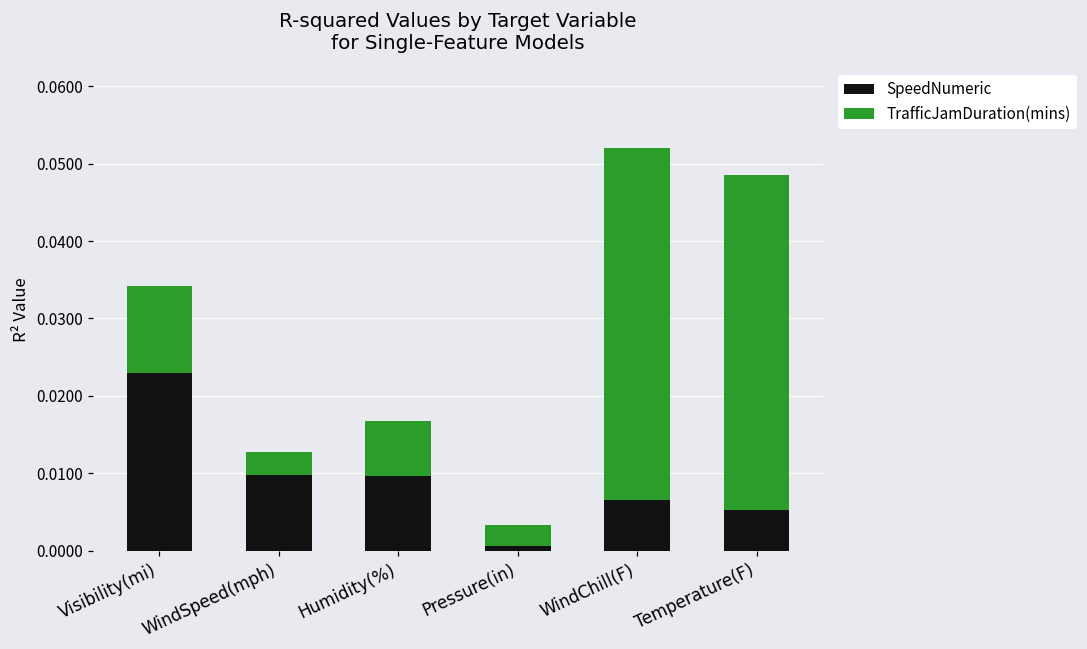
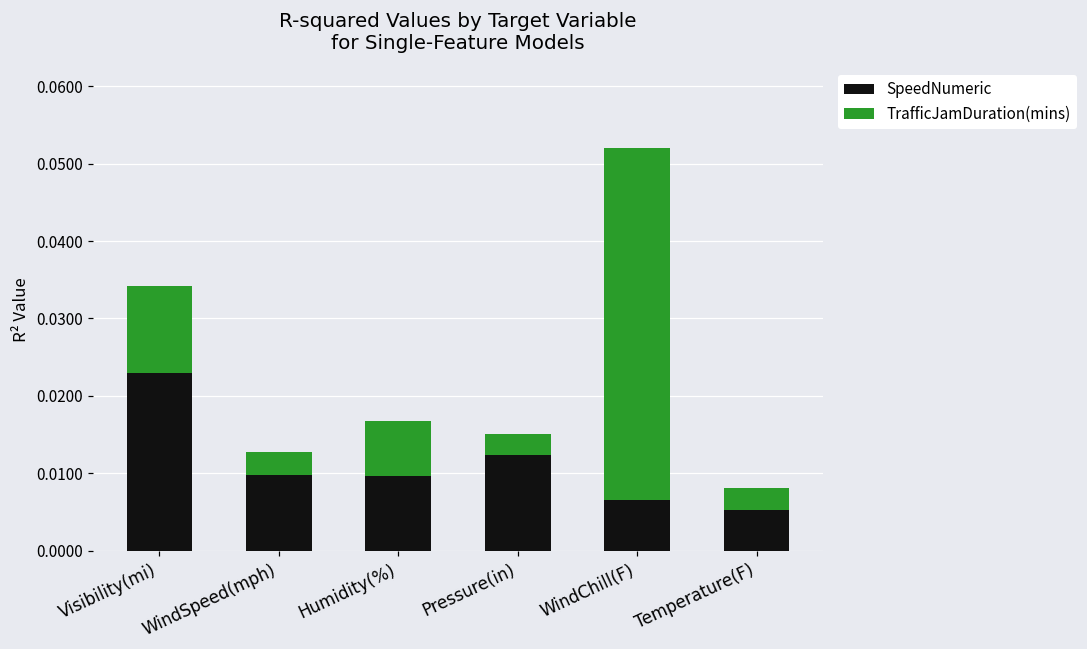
  {
    "SpeedNumeric": {
      "Visibility(mi)": 0.023,
      "WindSpeed(mph)": 0.010,
      "Humidity(%)": 0.010,
-     "Pressure(in)": 0.001,
+     "Pressure(in)": 0.012,
      "WindChill(F)": 0.007,
      "Temperature(F)": 0.005
    },
    "TrafficJamDuration(mins)": {
      "Visibility(mi)": 0.011,
      "WindSpeed(mph)": 0.003,
      "Humidity(%)": 0.007,
      "Pressure(in)": 0.003,
      "WindChill(F)": 0.046,
-     "Temperature(F)": 0.043
+     "Temperature(F)": 0.003
    }
  }
